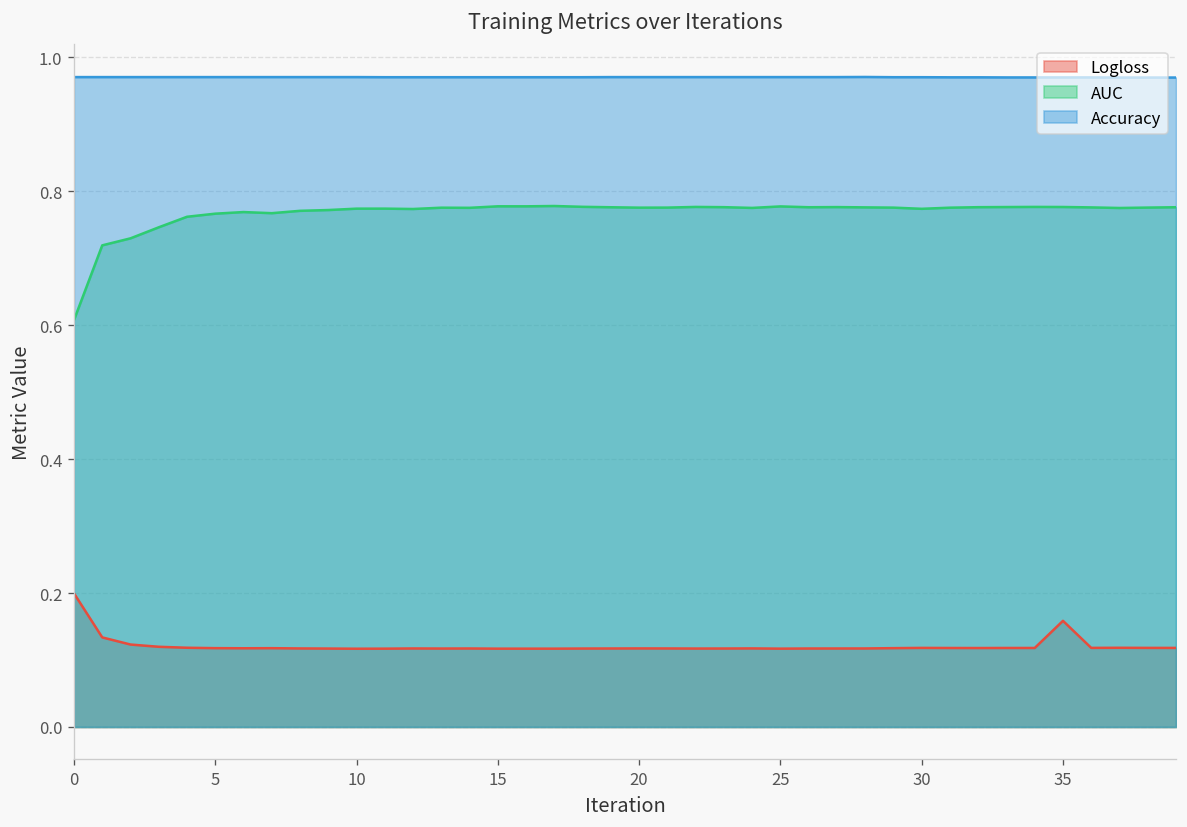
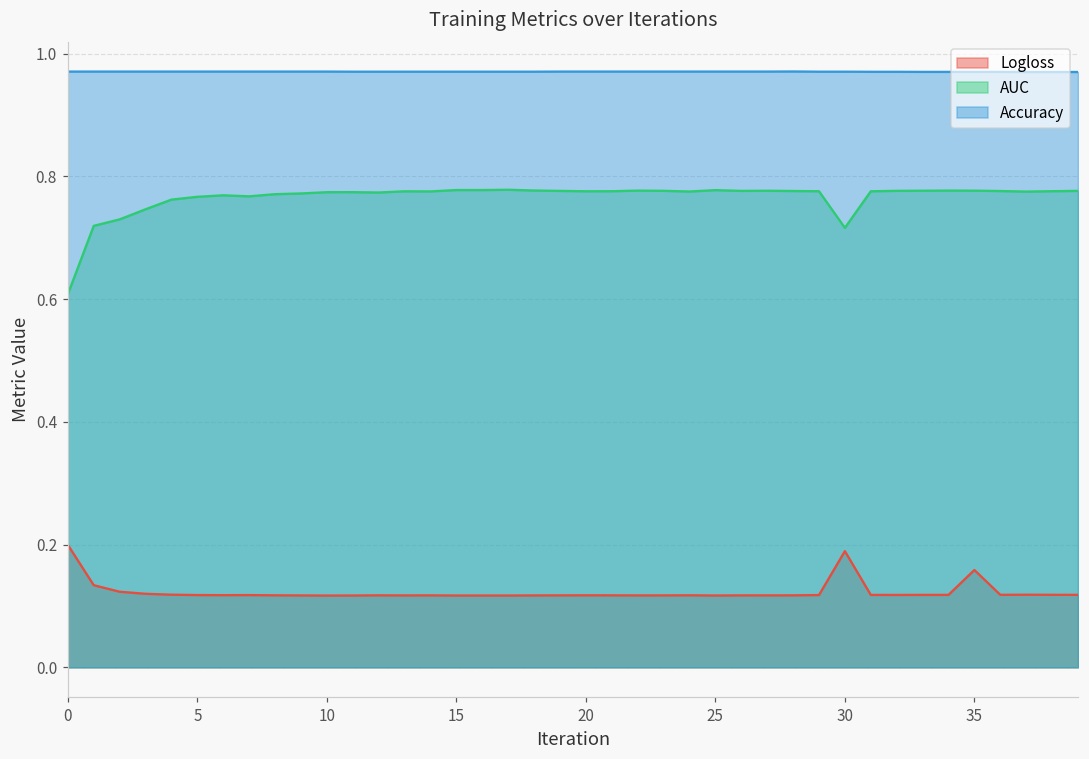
  {
    "Logloss": {
      "0": 0.20,
      "5": 0.12,
      "10": 0.12,
      "15": 0.12,
      "20": 0.12,
      "25": 0.12,
-     "30": 0.12,
+     "30": 0.19,
      "35": 0.16
    },
    "AUC": {
      "0": 0.61,
      "5": 0.77,
      "10": 0.77,
      "15": 0.78,
      "20": 0.78,
      "25": 0.78,
-     "30": 0.77,
+     "30": 0.72,
      "35": 0.78
    },
    "Accuracy": {
      "0": 0.97,
      "5": 0.97,
      "10": 0.97,
      "15": 0.97,
      "20": 0.97,
      "25": 0.97,
      "30": 0.97
    }
  }
